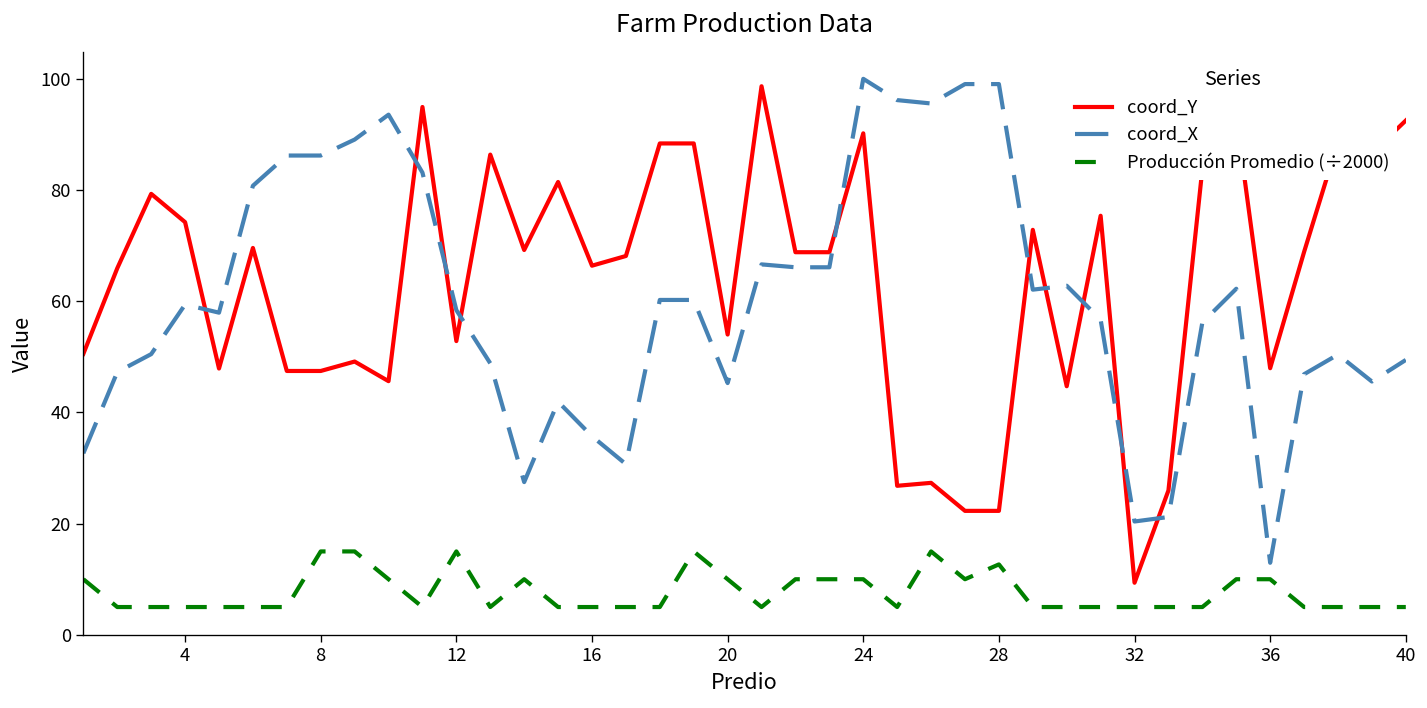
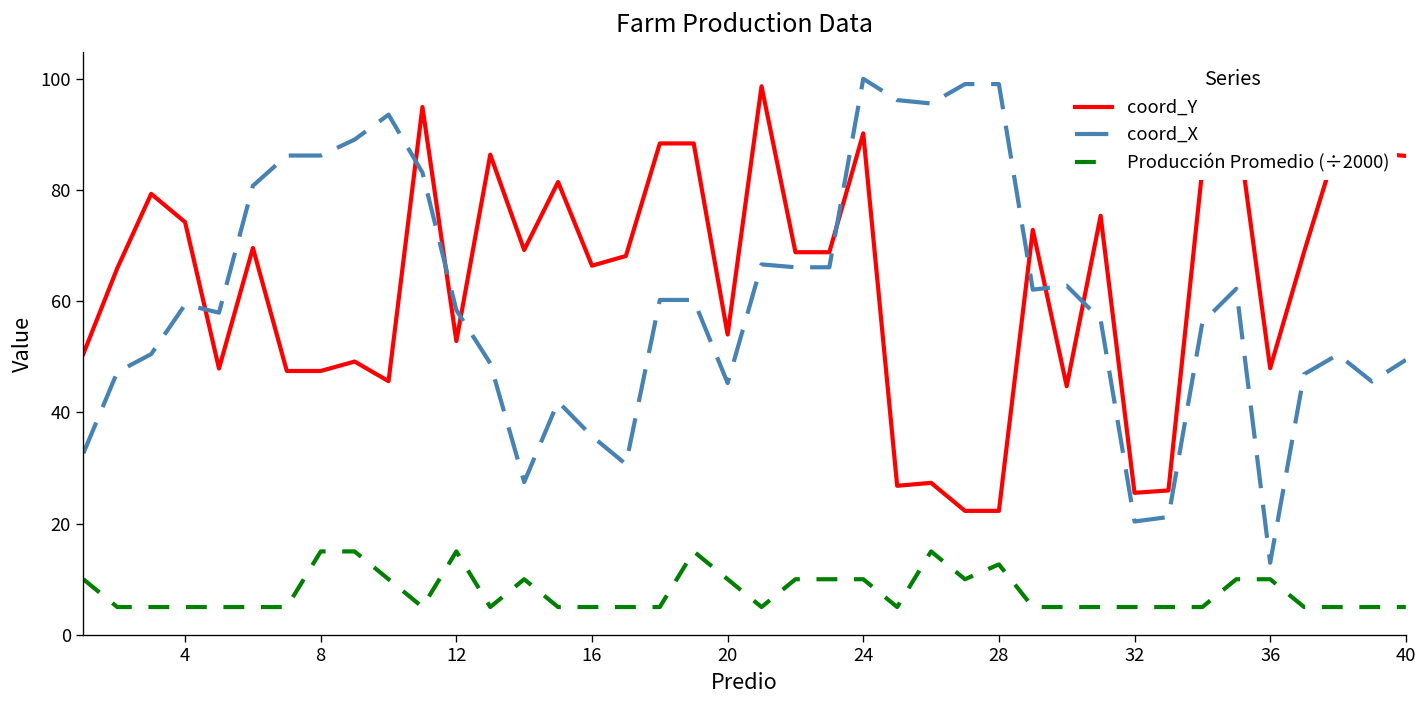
  {
    "coord_Y": {
      "4": 74,
      "8": 47,
      "12": 53,
      "16": 66,
      "20": 54,
      "24": 90,
      "28": 22,
-     "32": 9,
+     "32": 26,
      "36": 48,
-     "40": 92
+     "40": 86
    },
    "coord_X": {
      "4": 59,
      "8": 86,
      "12": 58,
      "16": 36,
      "20": 45,
      "24": 100,
      "28": 99,
      "32": 20,
      "36": 13,
      "40": 49
    },
    "Producción Promedio (÷2000)": {
      "4": 5,
      "8": 15,
      "12": 15,
      "16": 5,
      "20": 10,
      "24": 10,
      "28": 13,
      "32": 5,
      "36": 10,
      "40": 5
    }
  }
